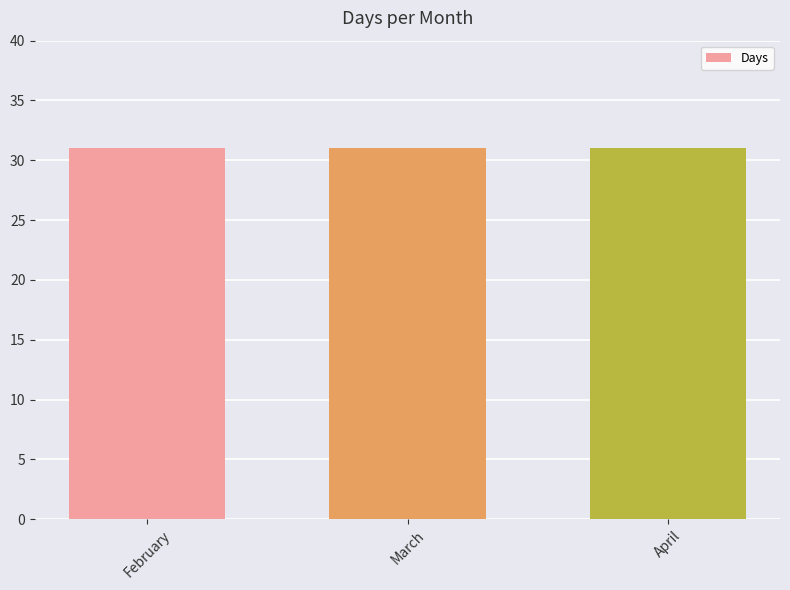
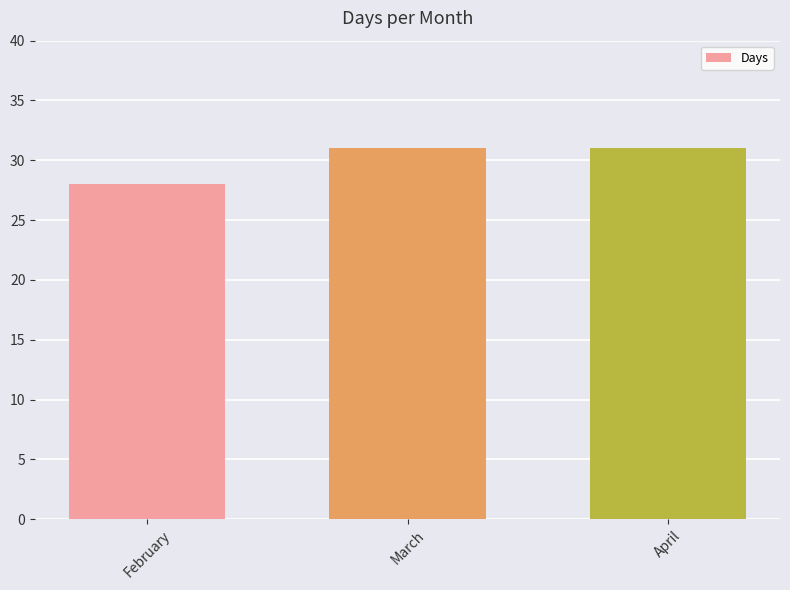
  {
-   "February": 31,
+   "February": 28,
    "March": 31,
    "April": 31
  }
